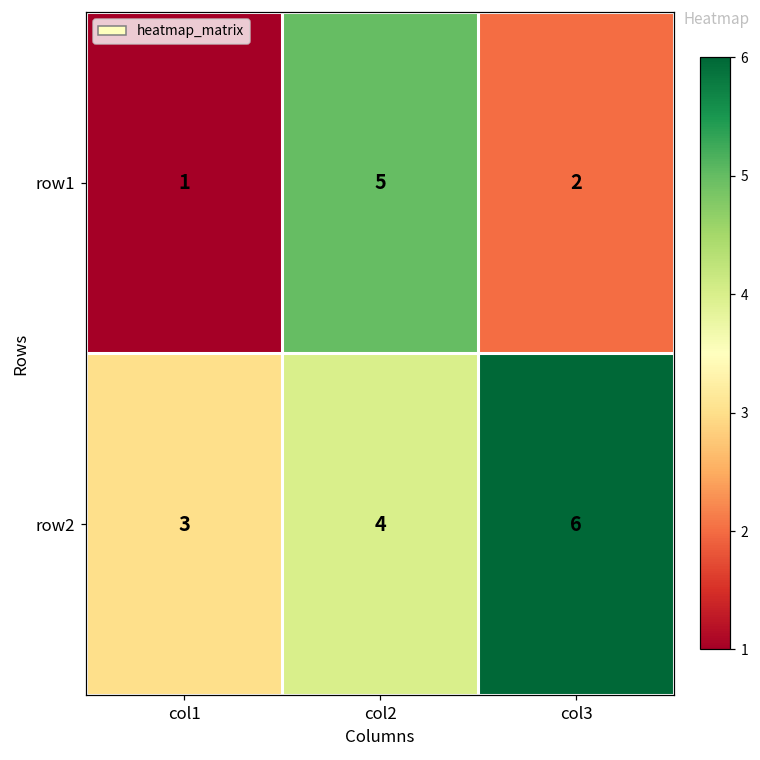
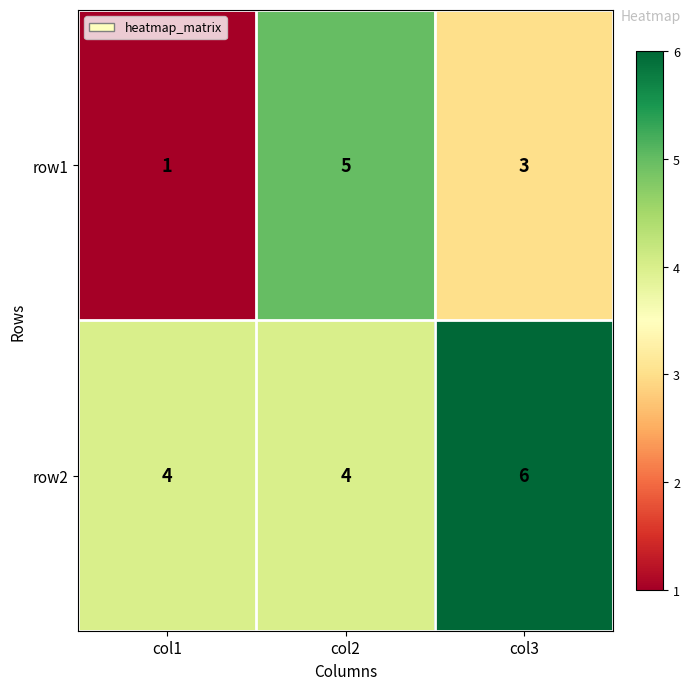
  {
    "row1": {
      "col1": 1,
      "col2": 5,
-     "col3": 2
+     "col3": 3
    },
    "row2": {
-     "col1": 3,
+     "col1": 4,
      "col2": 4,
      "col3": 6
    }
  }
